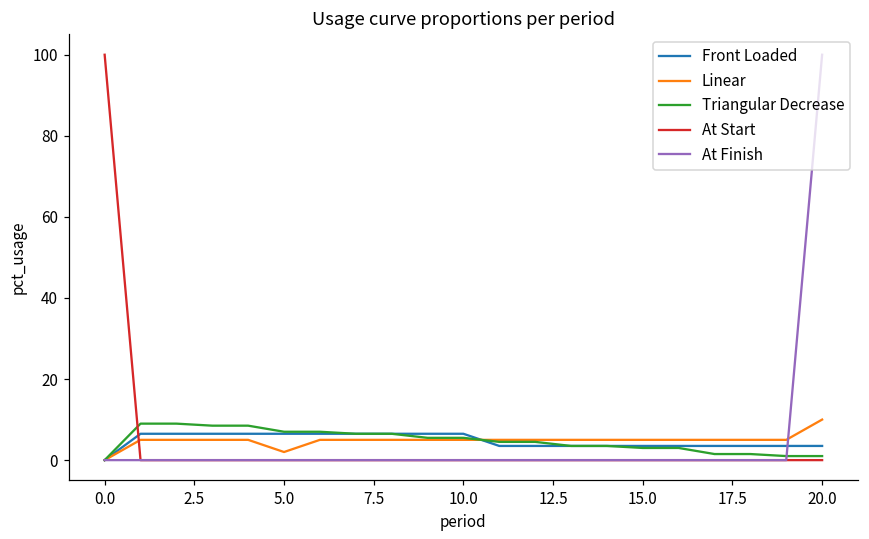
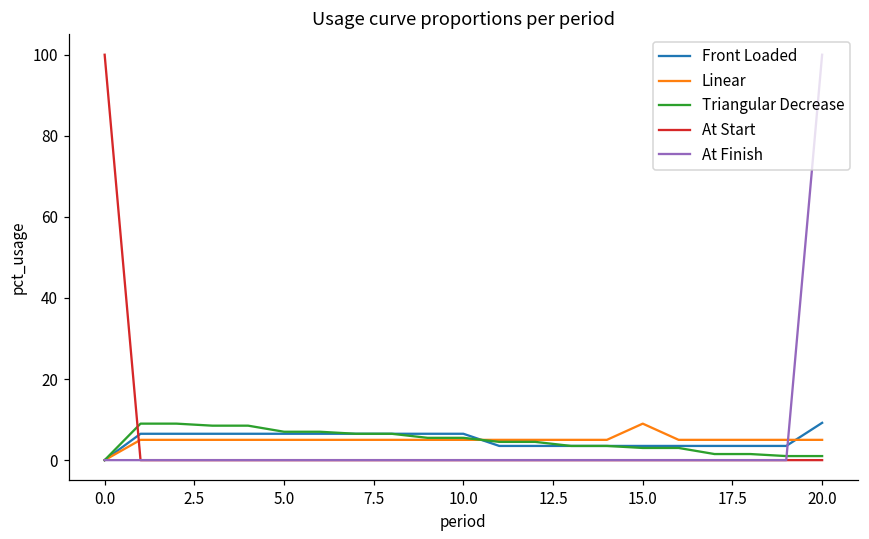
  {
    "Front Loaded": {
      "10.0": 7,
-     "20.0": 4
+     "20.0": 9
    },
    "Linear": {
-     "5.0": 2,
-     "15.0": 5,
-     "20.0": 10
+     "5.0": 5,
+     "15.0": 9,
+     "20.0": 5
    },
    "Triangular Decrease": {
      "20.0": 1
    },
    "At Start": {
      "0.0": 100,
      "20.0": 0
    }
  }
